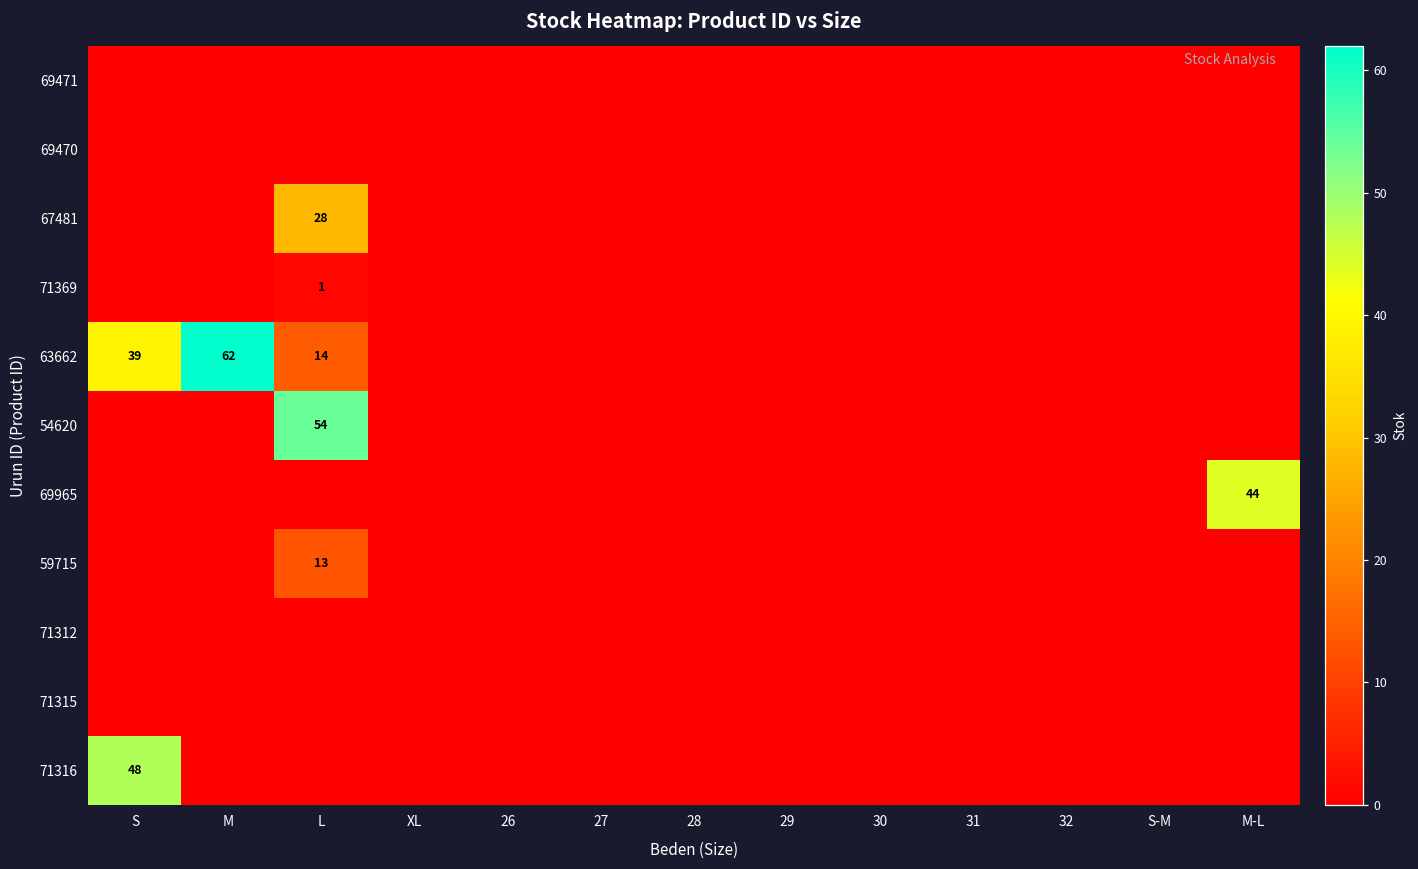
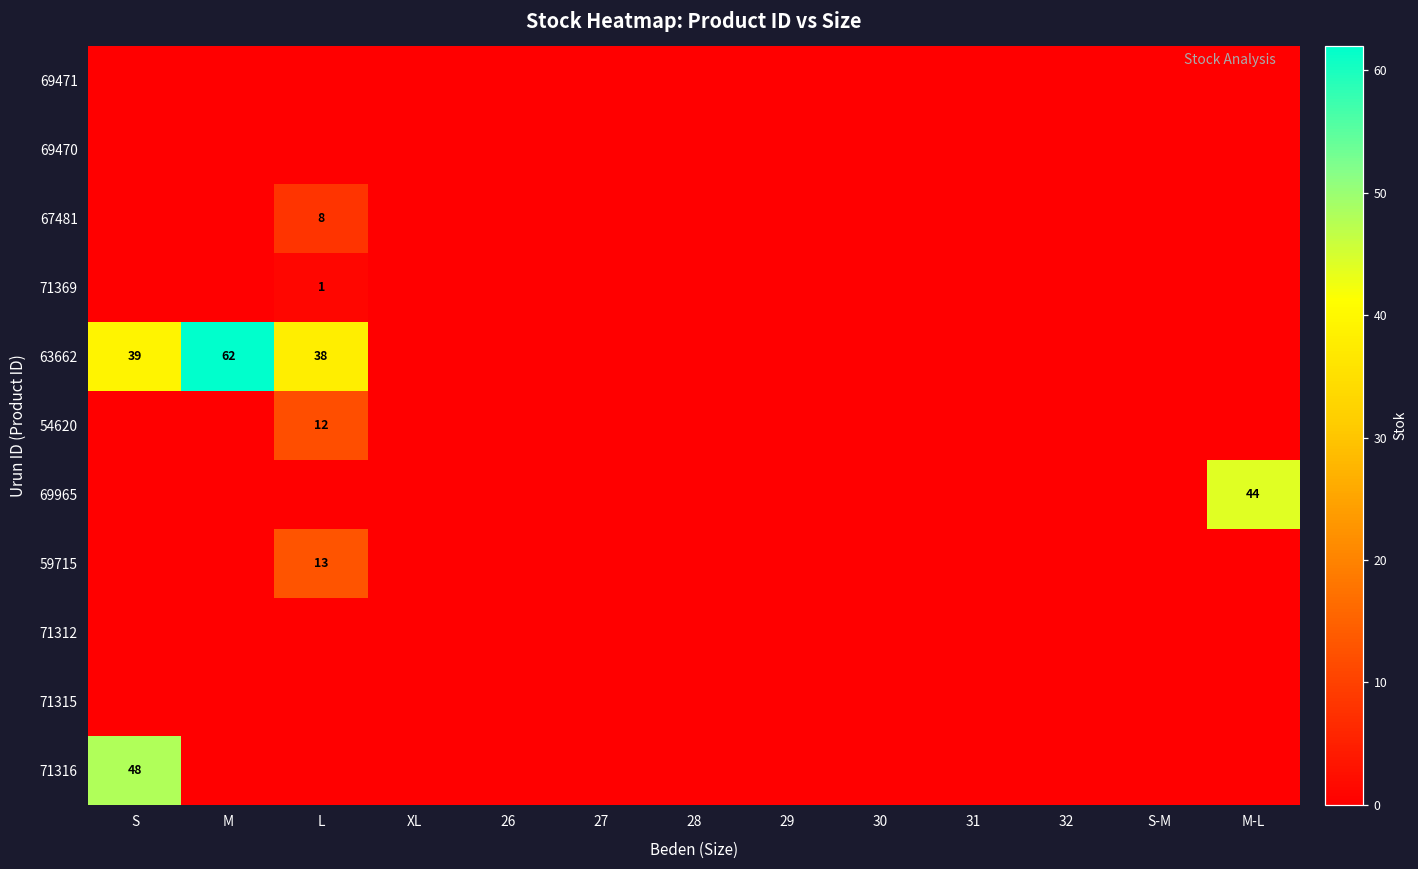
  {
    "67481": {
-     "L": 28
+     "L": 8
    },
    "71369": {
      "L": 1
    },
    "63662": {
      "S": 39,
      "M": 62,
-     "L": 14
+     "L": 38
    },
    "54620": {
-     "L": 54
+     "L": 12
    },
    "69965": {
      "M-L": 44
    },
    "59715": {
      "L": 13
    },
    "71316": {
      "S": 48
    }
  }
